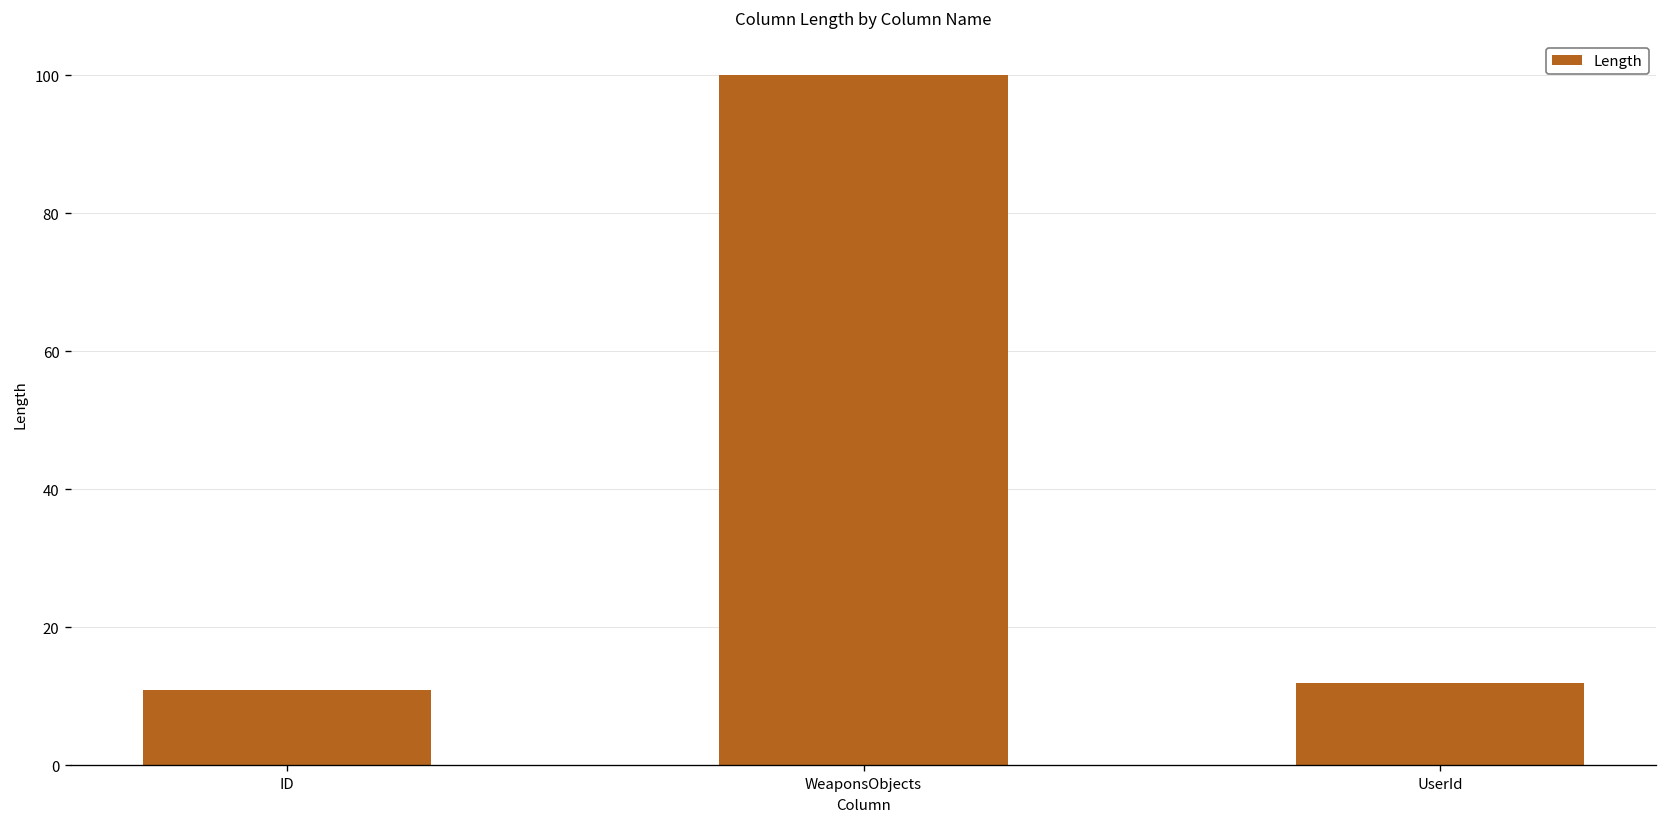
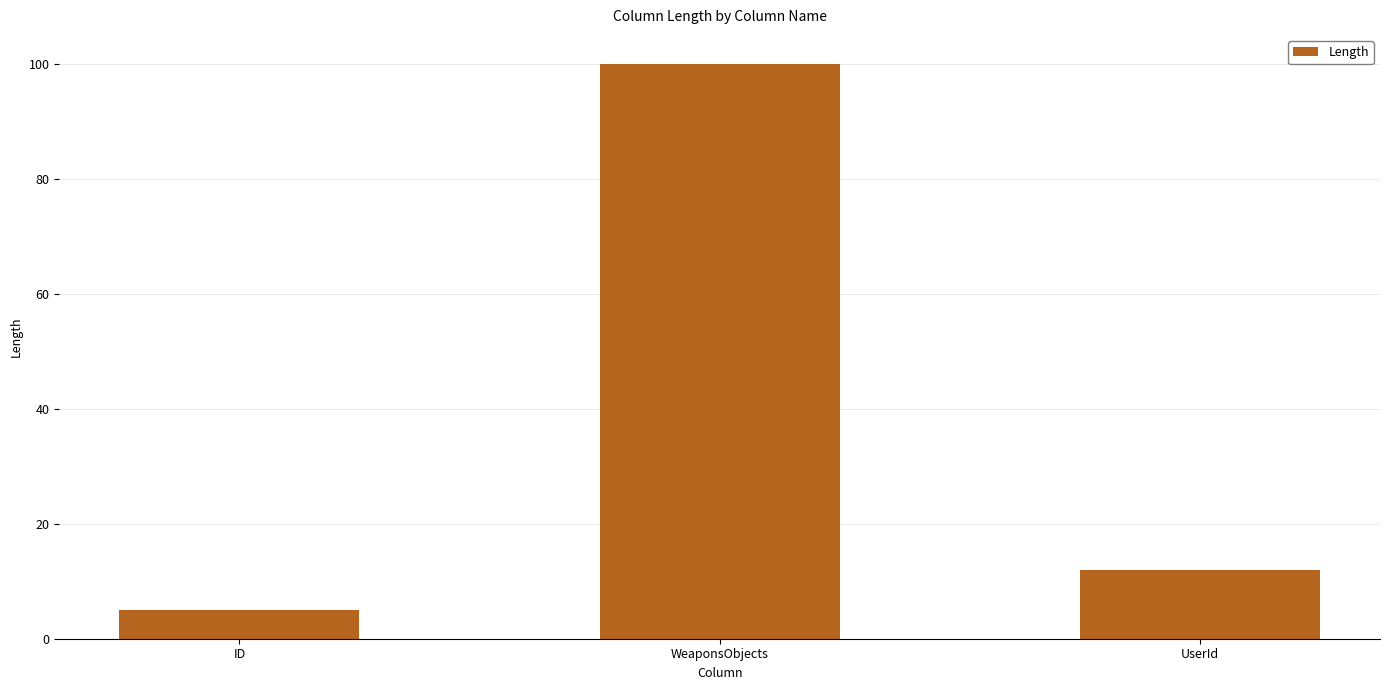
  {
-   "ID": 11,
+   "ID": 5,
    "WeaponsObjects": 100,
    "UserId": 12
  }
